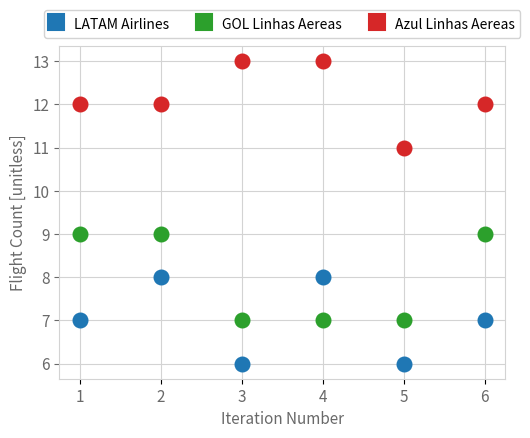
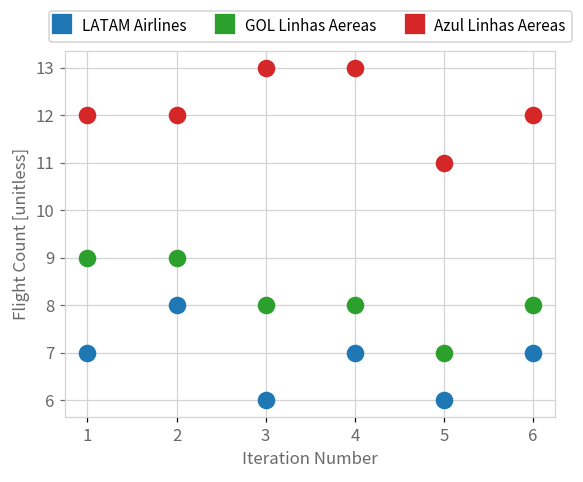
  {
    "LATAM Airlines": {
      "1": 7,
      "2": 8,
      "3": 6,
-     "4": 8,
+     "4": 7,
      "5": 6,
      "6": 7
    },
    "GOL Linhas Aereas": {
      "1": 9,
      "2": 9,
-     "3": 7,
-     "4": 7,
+     "3": 8,
+     "4": 8,
      "5": 7,
-     "6": 9
+     "6": 8
    },
    "Azul Linhas Aereas": {
      "1": 12,
      "2": 12,
      "3": 13,
      "4": 13,
      "5": 11,
      "6": 12
    }
  }
